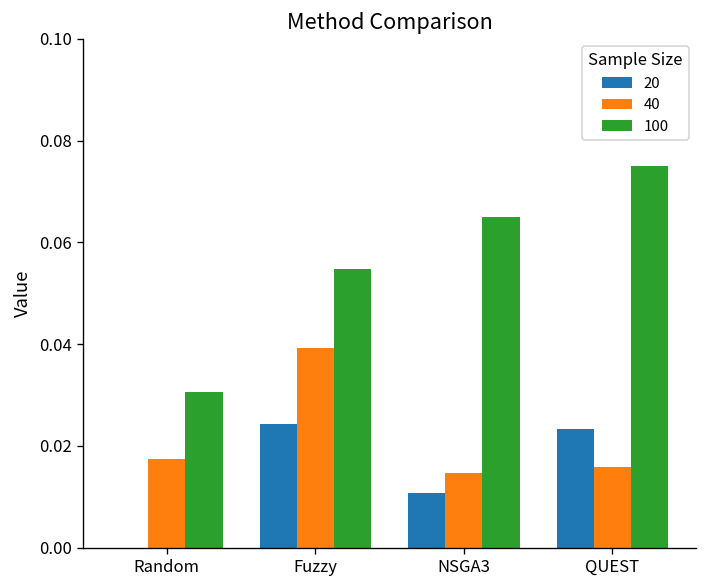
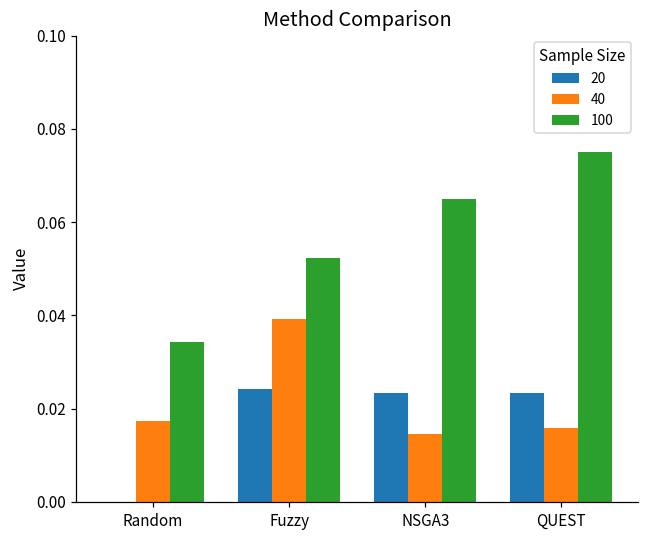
  {
    "20": {
      "Random": 0.000,
      "Fuzzy": 0.024,
-     "NSGA3": 0.011,
+     "NSGA3": 0.023,
      "QUEST": 0.023
    },
    "40": {
      "Random": 0.017,
      "Fuzzy": 0.039,
      "NSGA3": 0.015,
      "QUEST": 0.016
    },
    "100": {
-     "Random": 0.031,
-     "Fuzzy": 0.055,
+     "Random": 0.034,
+     "Fuzzy": 0.052,
      "NSGA3": 0.065,
      "QUEST": 0.075
    }
  }
